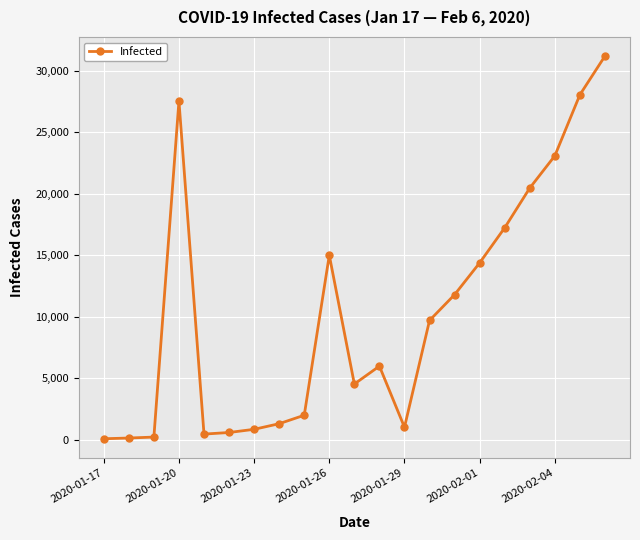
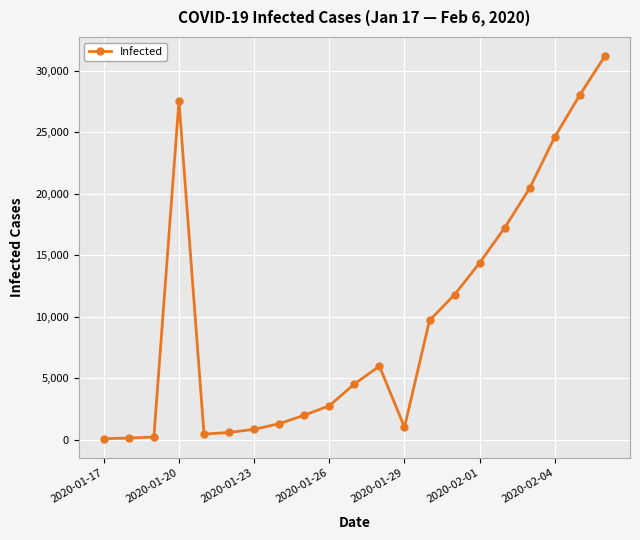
  {
    "2020-01-17": "100",
    "2020-01-20": "27,600",
    "2020-01-23": "800",
-   "2020-01-26": "15,000",
+   "2020-01-26": "2,700",
    "2020-01-29": "1,000",
    "2020-02-01": "14,400",
-   "2020-02-04": "23,100"
+   "2020-02-04": "24,600"
  }
